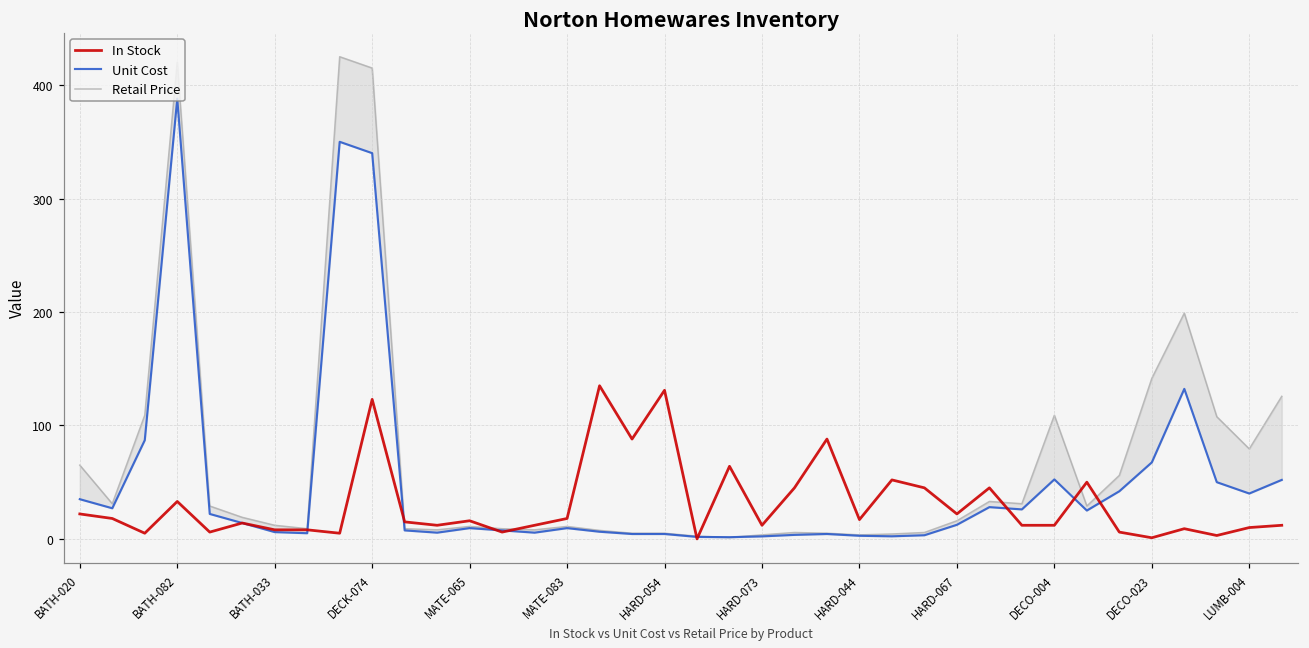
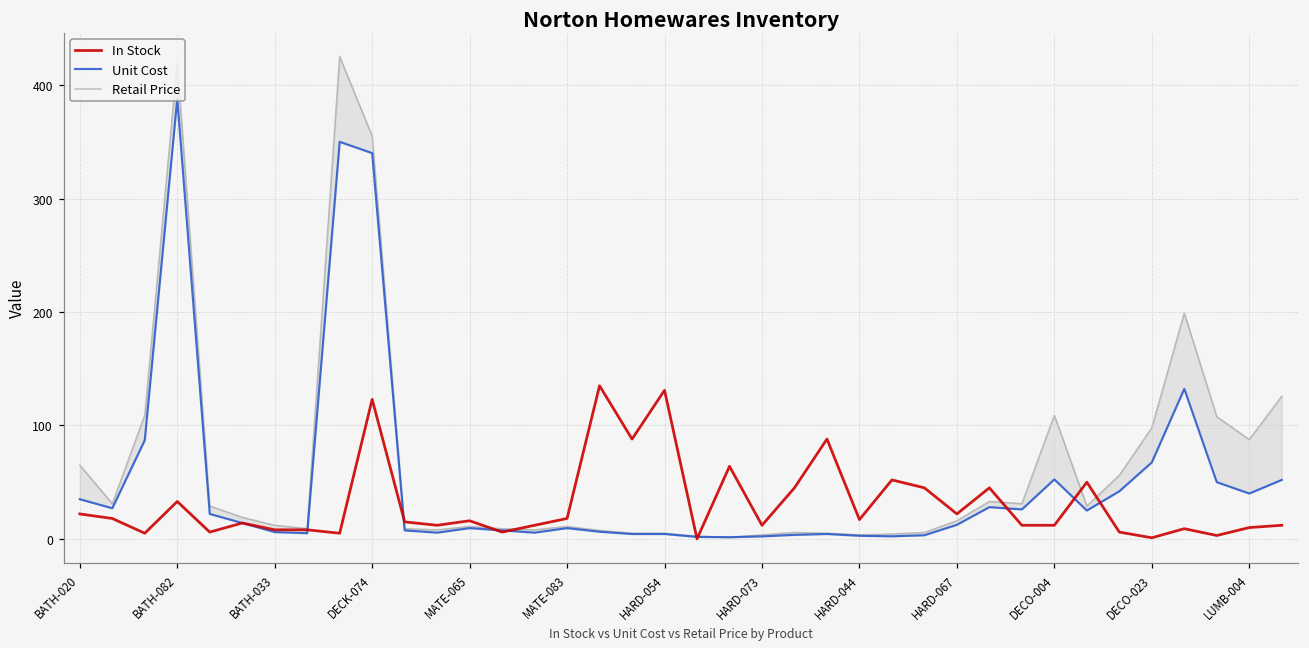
  {
    "In Stock": {
      "BATH-020": 22,
      "BATH-082": 33,
      "DECK-074": 123,
      "MATE-065": 16,
      "MATE-083": 18,
      "HARD-054": 131,
      "HARD-073": 12,
      "HARD-044": 17,
      "HARD-067": 22,
      "DECO-004": 12,
      "DECO-023": 1,
      "LUMB-004": 10
    },
    "Unit Cost": {
      "BATH-020": 35,
      "DECK-074": 340,
      "HARD-067": 12,
      "DECO-004": 52,
      "DECO-023": 67,
      "LUMB-004": 40
    },
    "Retail Price": {
      "BATH-020": 65,
      "BATH-033": 12,
-     "DECK-074": 415,
+     "DECK-074": 355,
      "HARD-067": 16,
      "DECO-004": 109,
-     "DECO-023": 141,
-     "LUMB-004": 79
+     "DECO-023": 98,
+     "LUMB-004": 88
    }
  }
